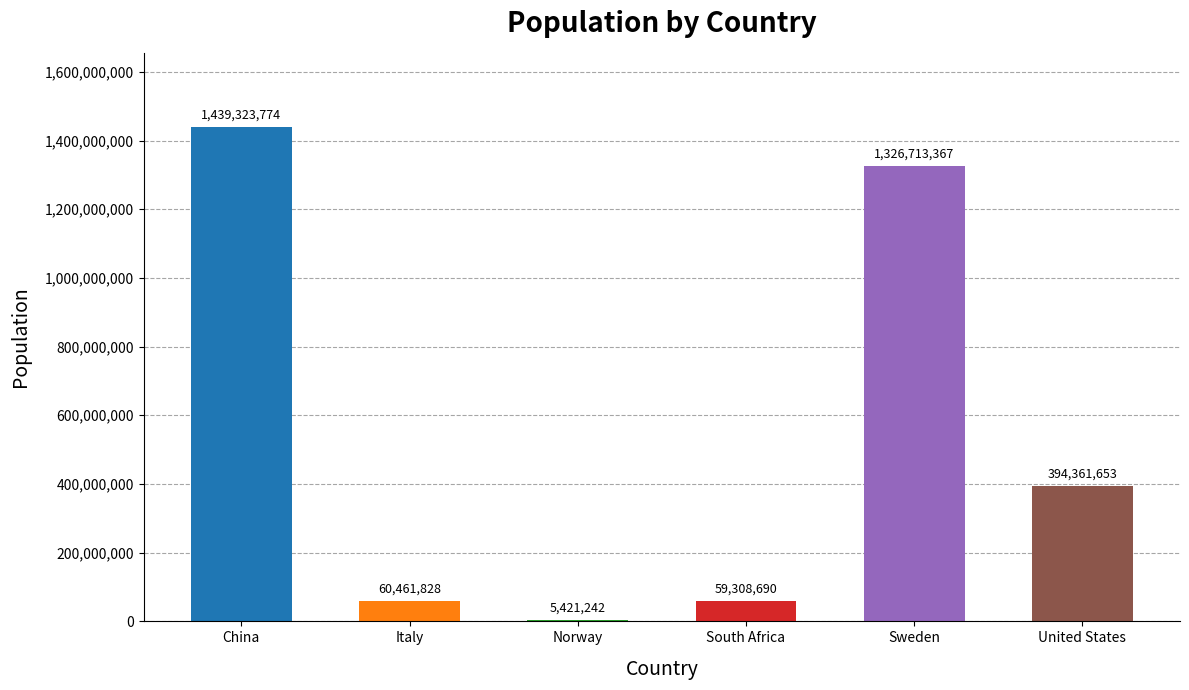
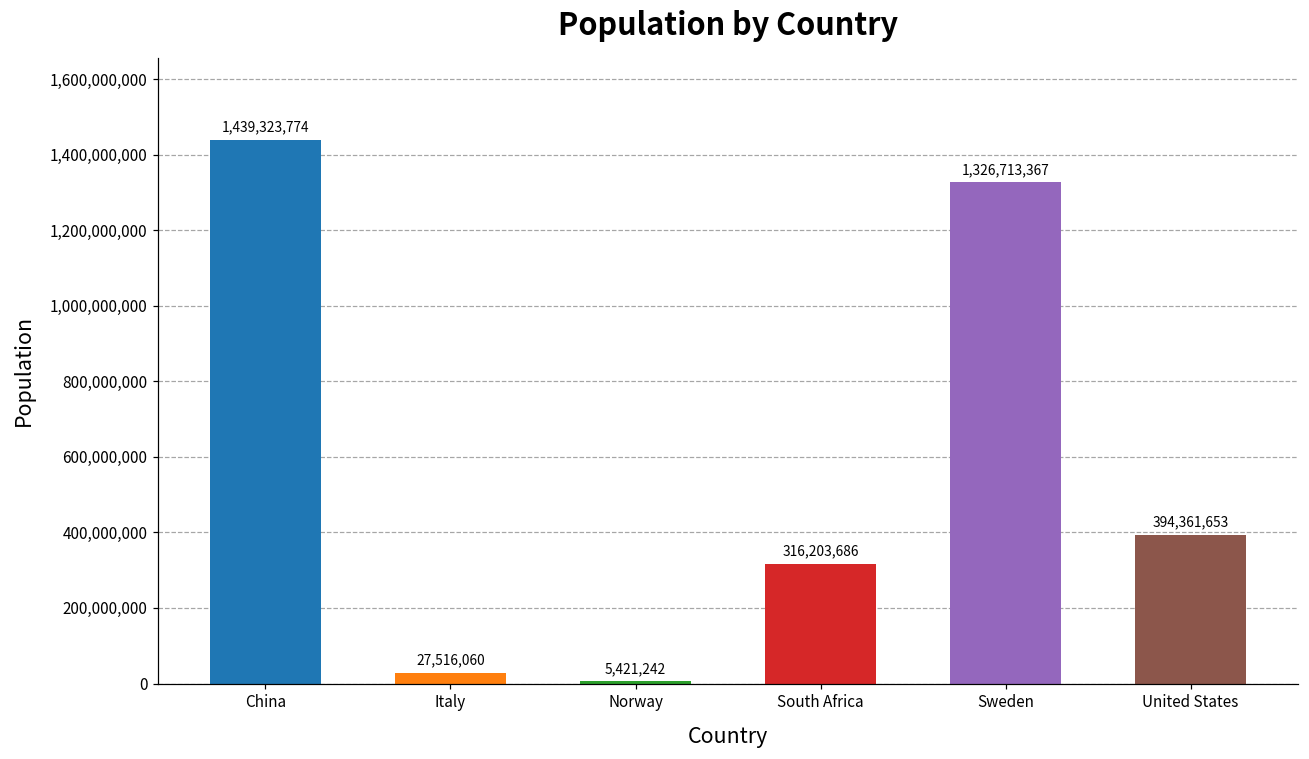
  {
    "China": "1,439,323,774",
-   "Italy": "60,461,828",
+   "Italy": "27,516,060",
    "Norway": "5,421,242",
-   "South Africa": "59,308,690",
+   "South Africa": "316,203,686",
    "Sweden": "1,326,713,367",
    "United States": "394,361,653"
  }
